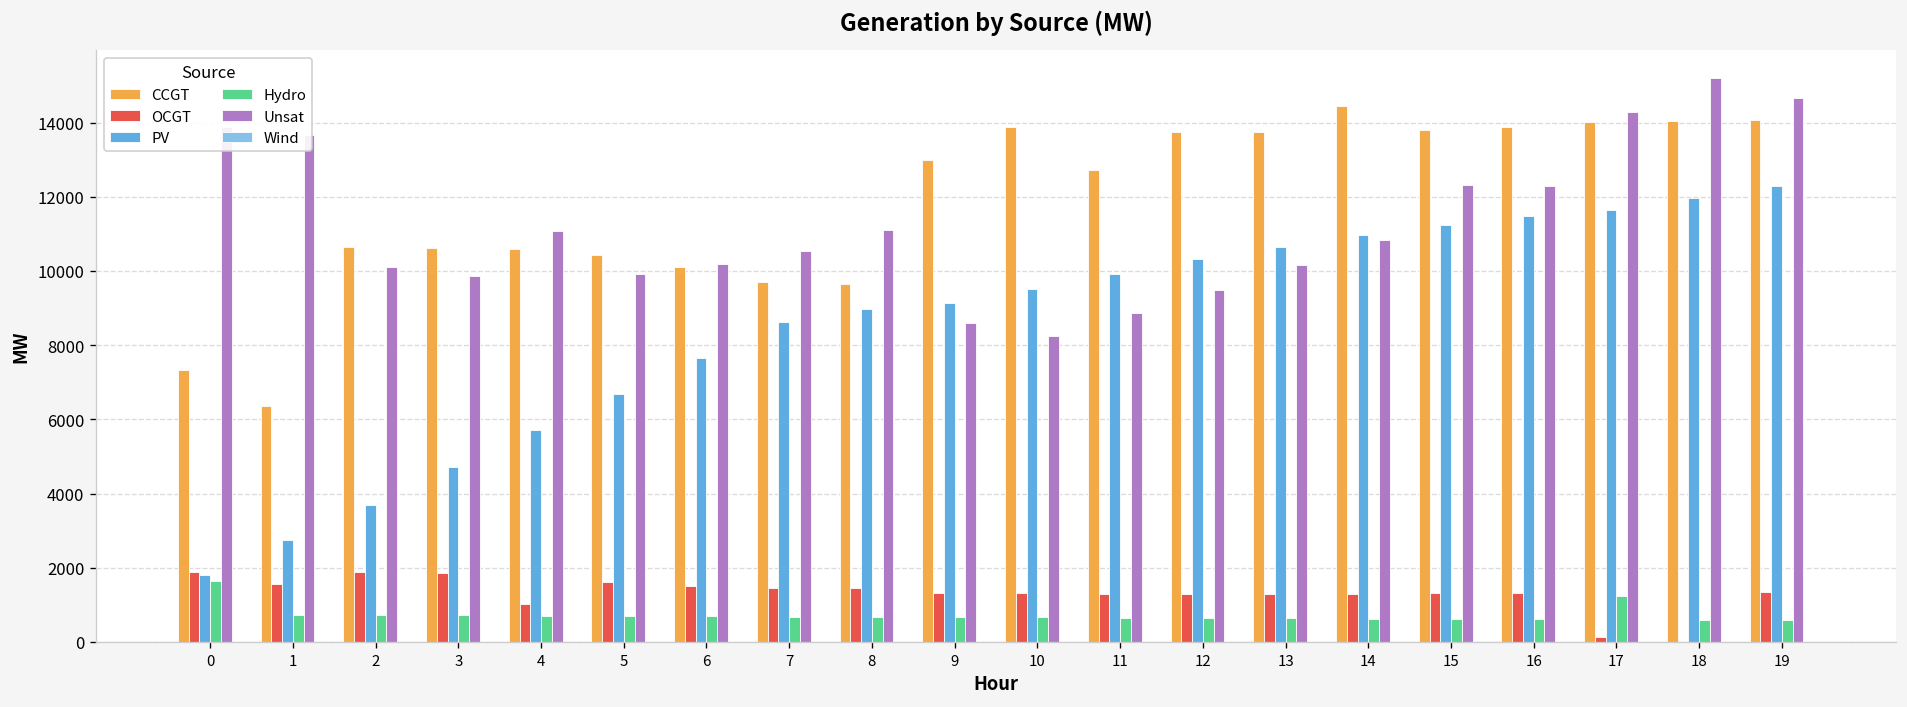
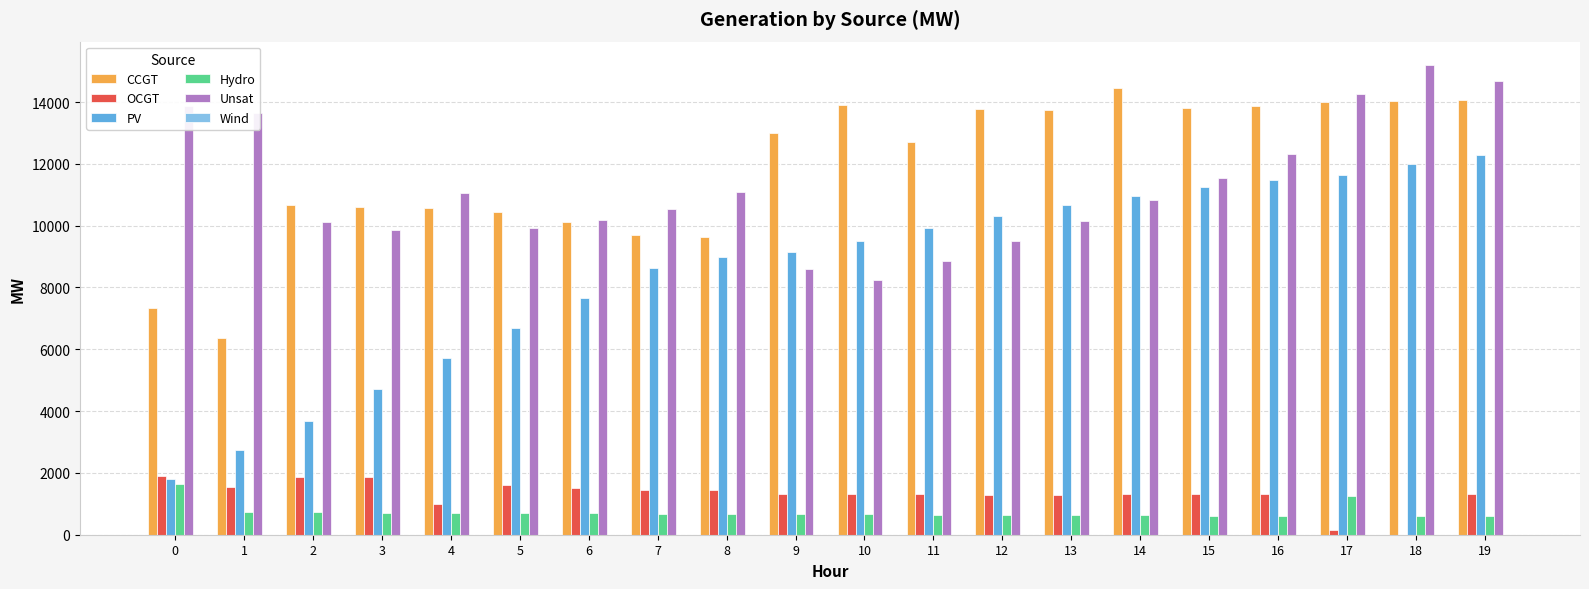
  {
    "CCGT": {
      "0": 7300,
      "1": 6400,
      "2": 10700,
      "3": 10600,
      "4": 10600,
      "5": 10400,
      "6": 10100,
      "7": 9700,
      "8": 9600,
      "9": 13000,
      "10": 13900,
      "11": 12700,
      "12": 13800,
      "13": 13700,
      "14": 14400,
      "15": 13800,
      "16": 13900,
      "17": 14000,
      "18": 14000,
      "19": 14100
    },
    "OCGT": {
      "0": 1900,
      "1": 1500,
      "2": 1900,
      "3": 1900,
      "4": 1000,
      "5": 1600,
      "6": 1500,
      "7": 1400,
      "8": 1400,
      "9": 1300,
      "10": 1300,
      "11": 1300,
      "12": 1300,
      "13": 1300,
      "14": 1300,
      "15": 1300,
      "16": 1300,
      "17": 100,
      "18": 0,
      "19": 1300
    },
    "Hydro": {
      "0": 1600,
      "1": 700,
      "2": 700,
      "3": 700,
      "4": 700,
      "5": 700,
      "6": 700,
      "7": 700,
      "8": 700,
      "9": 700,
      "10": 700,
      "11": 700,
      "12": 600,
      "13": 600,
      "14": 600,
      "15": 600,
      "16": 600,
      "17": 1200,
      "18": 600,
      "19": 600
    },
    "Unsat": {
      "2": 10100,
      "3": 9900,
      "4": 11100,
      "5": 9900,
      "6": 10200,
      "7": 10500,
      "8": 11100,
      "9": 8600,
      "10": 8200,
      "11": 8900,
      "12": 9500,
      "13": 10200,
      "14": 10800,
-     "15": 12300,
+     "15": 11600,
      "16": 12300,
      "17": 14300,
      "18": 15200,
      "19": 14700
    }
  }
